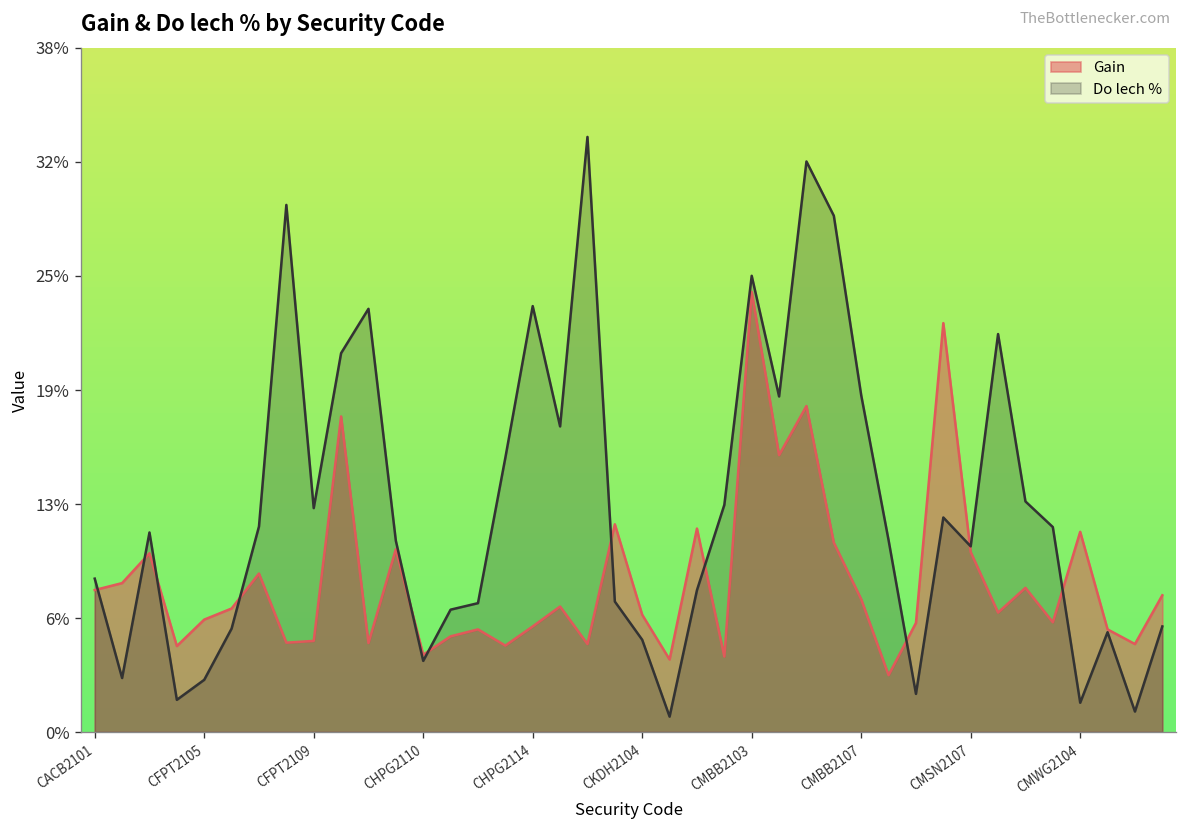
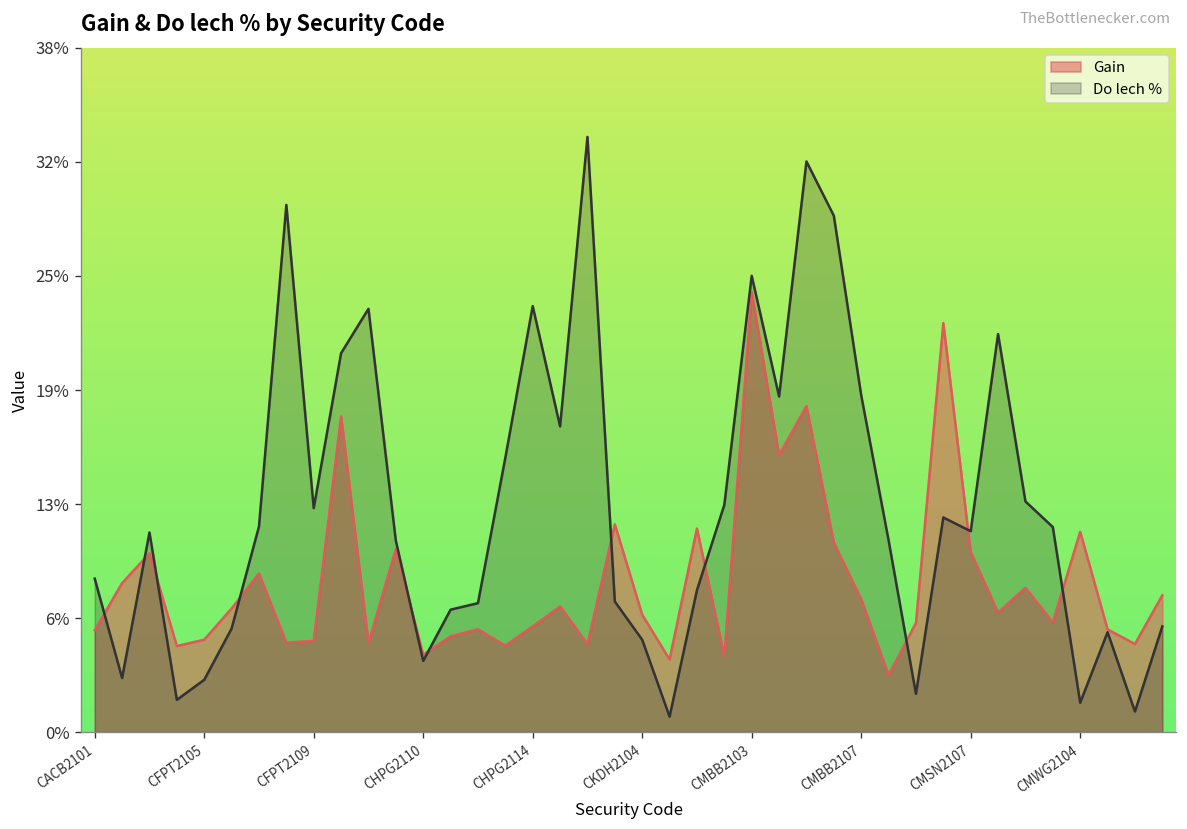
  {
    "Gain": {
-     "CACB2101": "7.9%",
-     "CFPT2105": "6.2%",
+     "CACB2101": "5.6%",
+     "CFPT2105": "5.1%",
      "CFPT2109": "5.0%",
      "CHPG2110": "4.3%",
      "CHPG2114": "5.9%",
      "CKDH2104": "6.5%",
      "CMBB2103": "24.4%",
      "CMBB2107": "7.4%",
      "CMSN2107": "10.0%",
      "CMWG2104": "11.1%"
    },
    "Do lech %": {
      "CACB2101": "8.5%",
      "CFPT2105": "2.9%",
      "CFPT2109": "12.4%",
      "CHPG2110": "3.9%",
      "CHPG2114": "23.6%",
      "CKDH2104": "5.1%",
      "CMBB2103": "25.3%",
      "CMBB2107": "18.7%",
-     "CMSN2107": "10.3%",
+     "CMSN2107": "11.1%",
      "CMWG2104": "1.6%"
    }
  }
